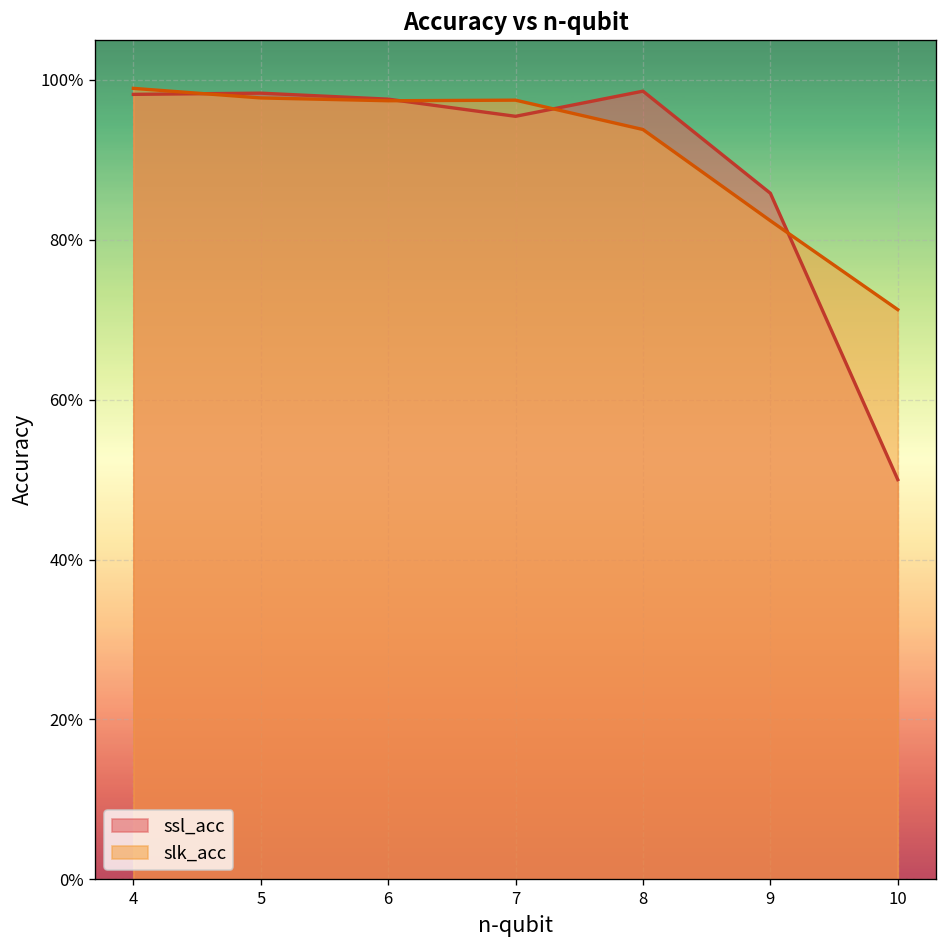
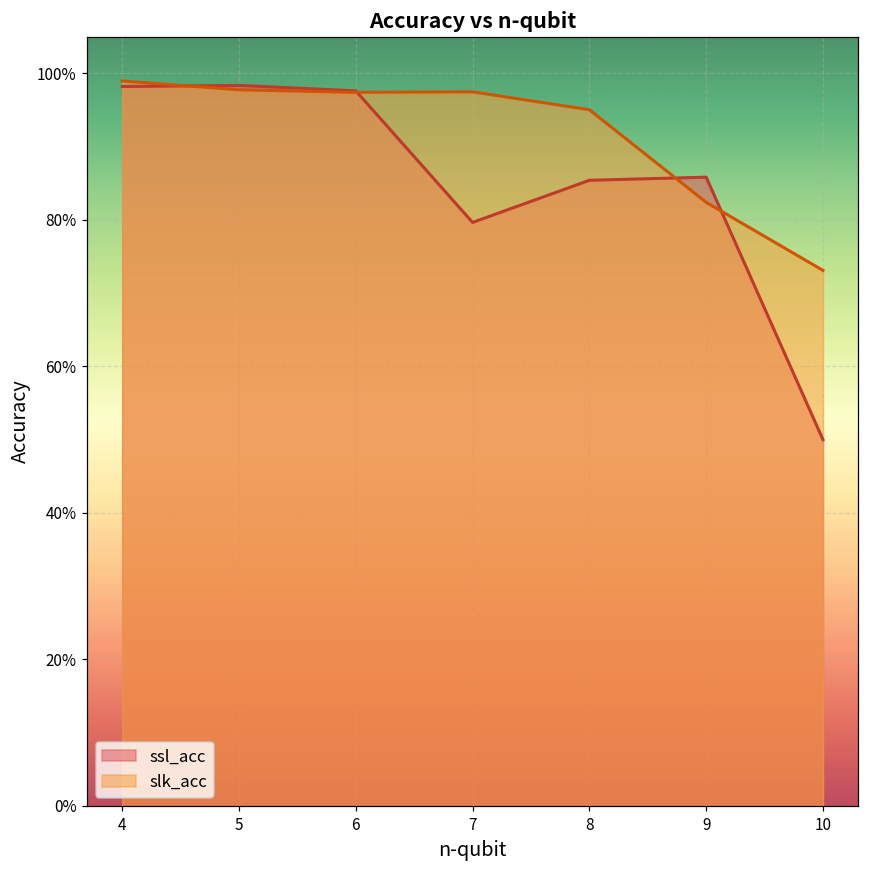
  {
    "ssl_acc": {
      "4": "98%",
      "5": "98%",
-     "7": "95%",
-     "8": "99%",
+     "7": "80%",
+     "8": "85%",
      "9": "86%",
      "10": "50%"
    },
    "slk_acc": {
      "4": "99%",
      "5": "98%",
      "7": "97%",
-     "8": "94%",
+     "8": "95%",
      "9": "82%",
-     "10": "71%"
+     "10": "73%"
    }
  }
